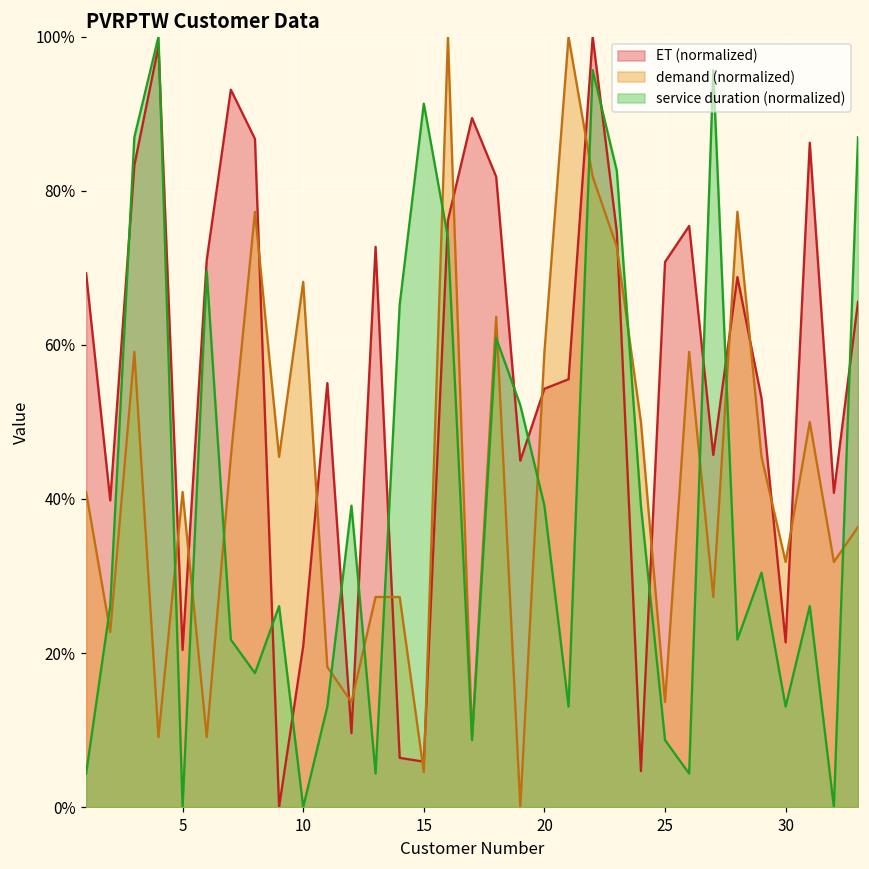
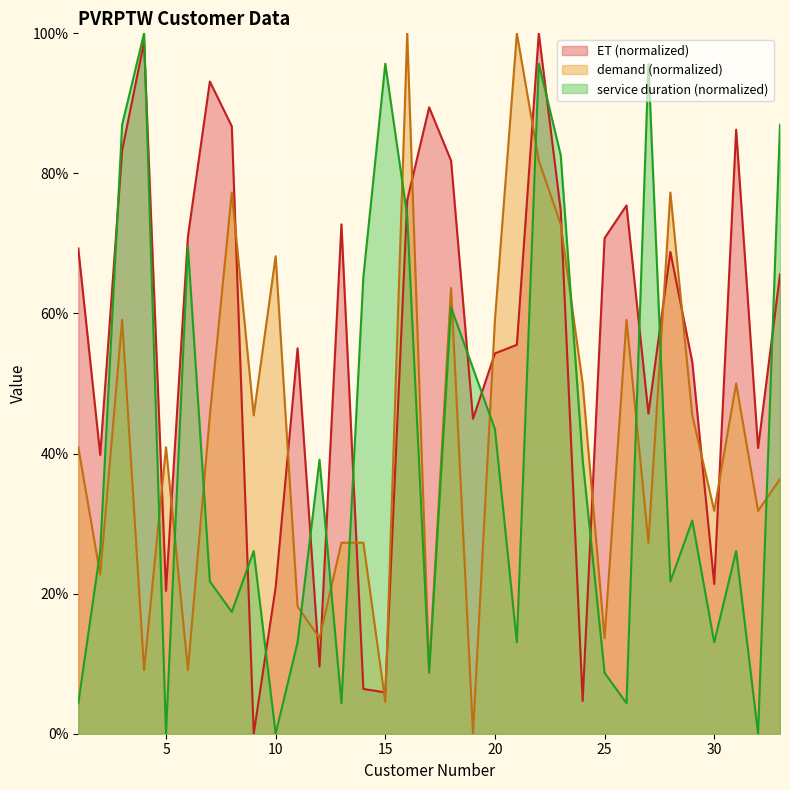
  {
    "service duration (normalized)": {
      "5": "0%",
      "10": "0%",
-     "15": "91%",
-     "20": "39%",
+     "15": "96%",
+     "20": "43%",
      "25": "9%",
      "30": "13%"
    }
  }
